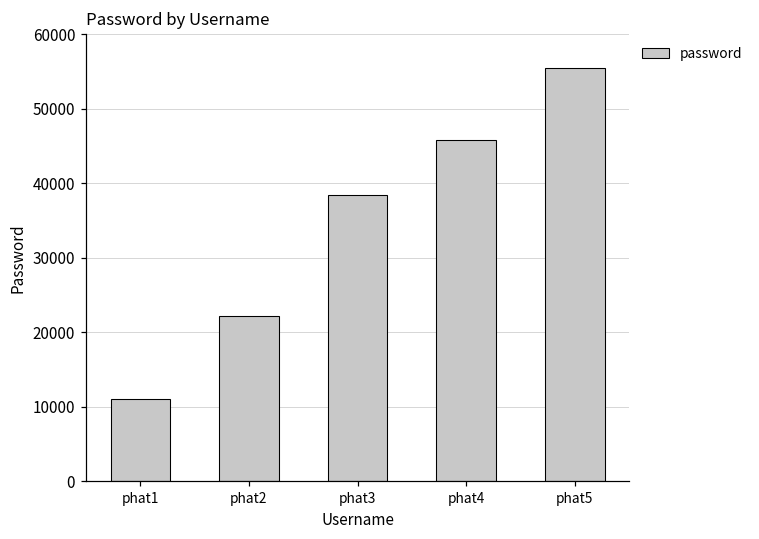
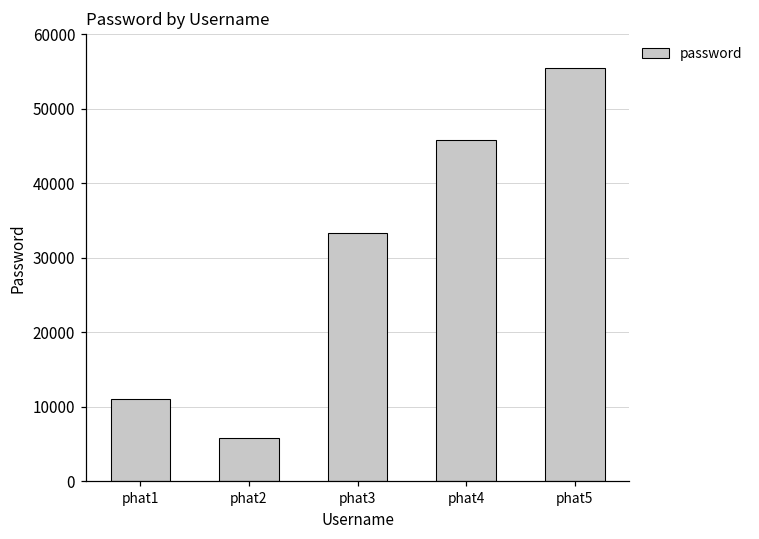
  {
    "phat1": 11000,
-   "phat2": 22000,
-   "phat3": 38000,
+   "phat2": 6000,
+   "phat3": 33000,
    "phat4": 46000,
    "phat5": 56000
  }
